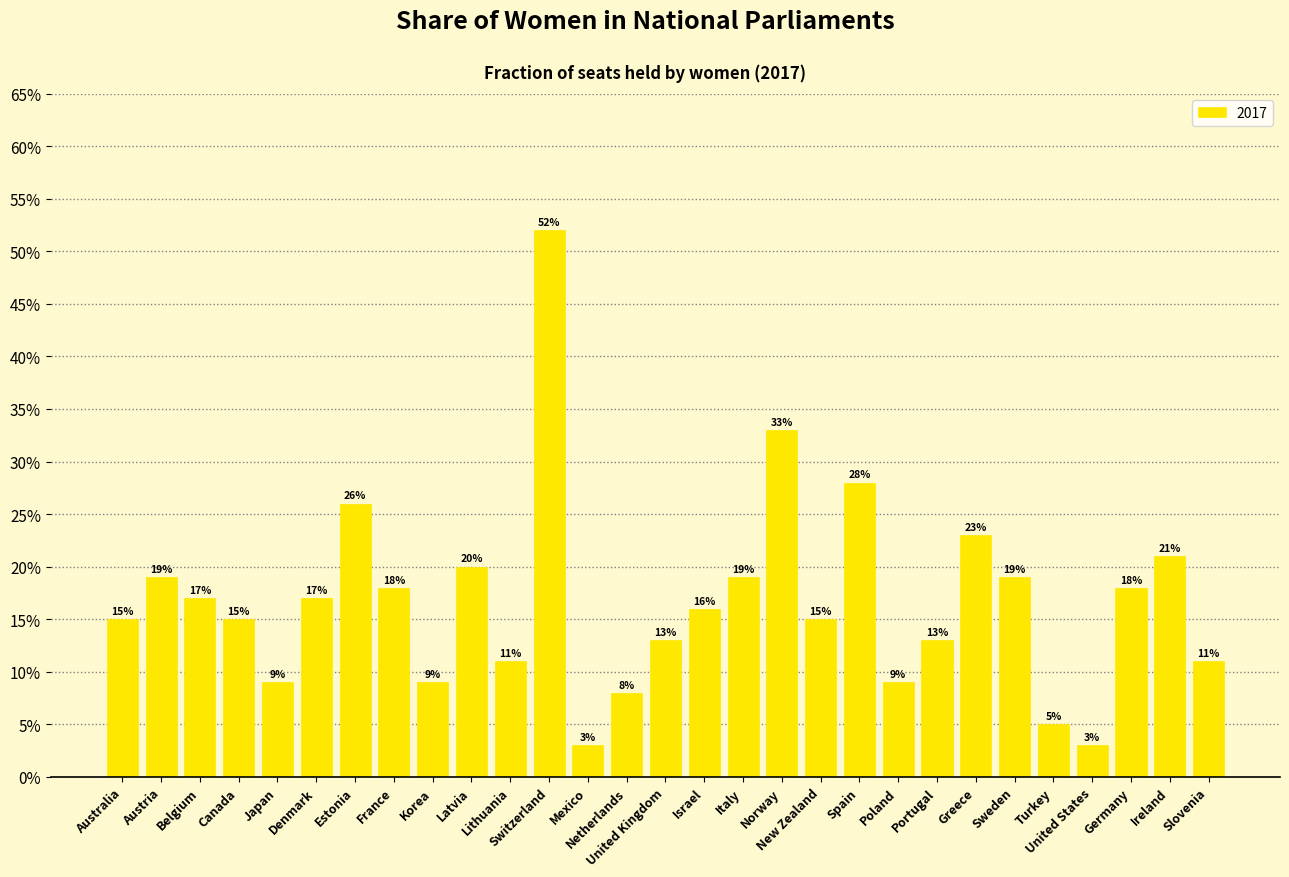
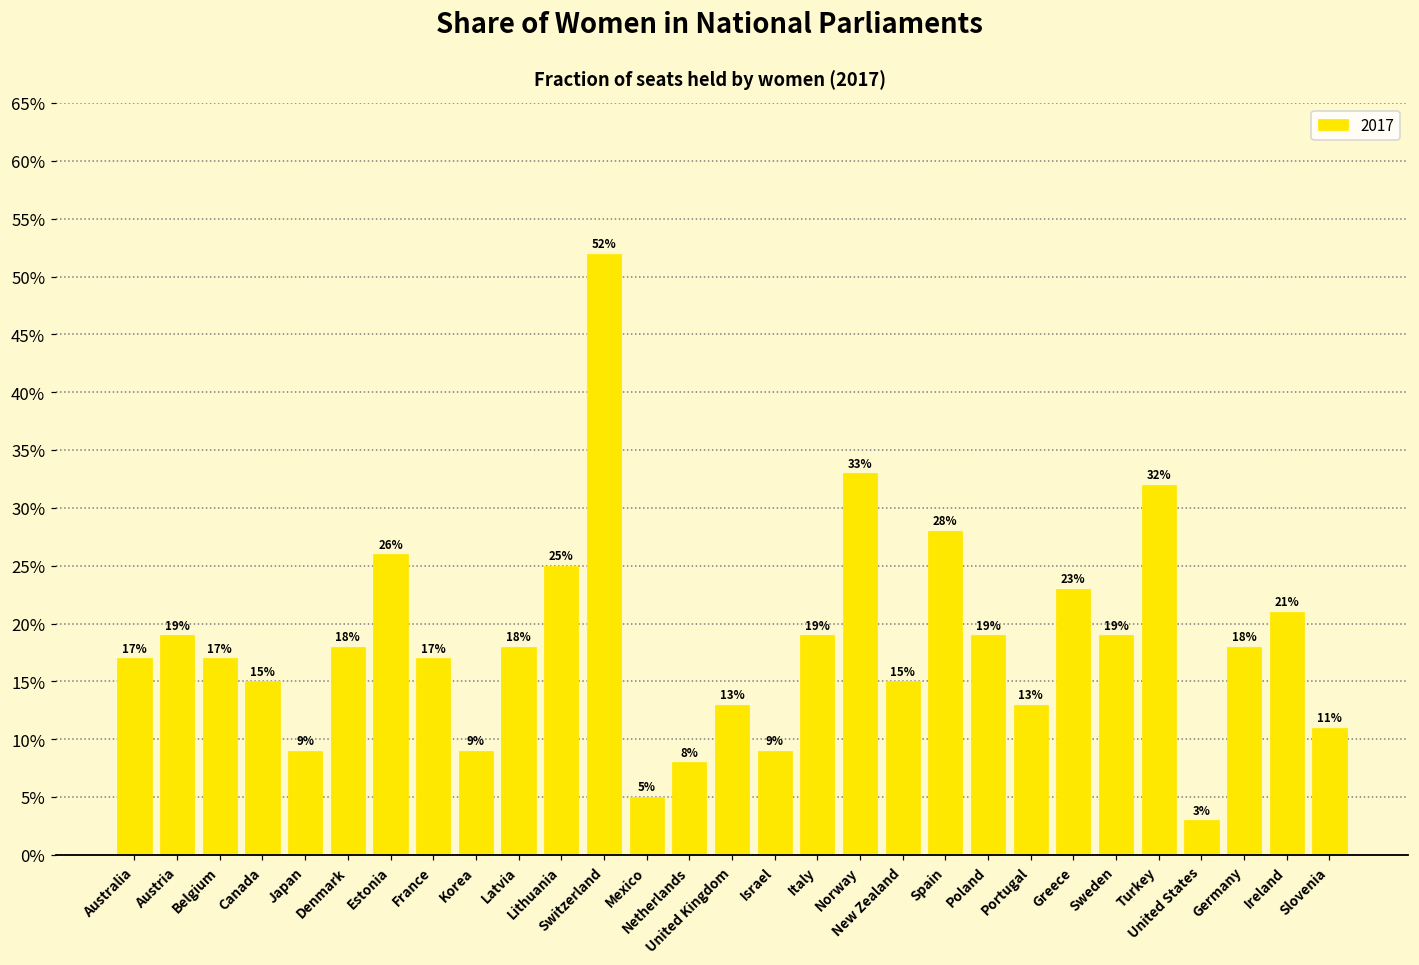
  {
-   "Australia": "15%",
+   "Australia": "17%",
    "Austria": "19%",
    "Belgium": "17%",
    "Canada": "15%",
    "Japan": "9%",
-   "Denmark": "17%",
+   "Denmark": "18%",
    "Estonia": "26%",
-   "France": "18%",
+   "France": "17%",
    "Korea": "9%",
-   "Latvia": "20%",
-   "Lithuania": "11%",
+   "Latvia": "18%",
+   "Lithuania": "25%",
    "Switzerland": "52%",
-   "Mexico": "3%",
+   "Mexico": "5%",
    "Netherlands": "8%",
    "United Kingdom": "13%",
-   "Israel": "16%",
+   "Israel": "9%",
    "Italy": "19%",
    "Norway": "33%",
    "New Zealand": "15%",
    "Spain": "28%",
-   "Poland": "9%",
+   "Poland": "19%",
    "Portugal": "13%",
    "Greece": "23%",
    "Sweden": "19%",
-   "Turkey": "5%",
+   "Turkey": "32%",
    "United States": "3%",
    "Germany": "18%",
    "Ireland": "21%",
    "Slovenia": "11%"
  }
